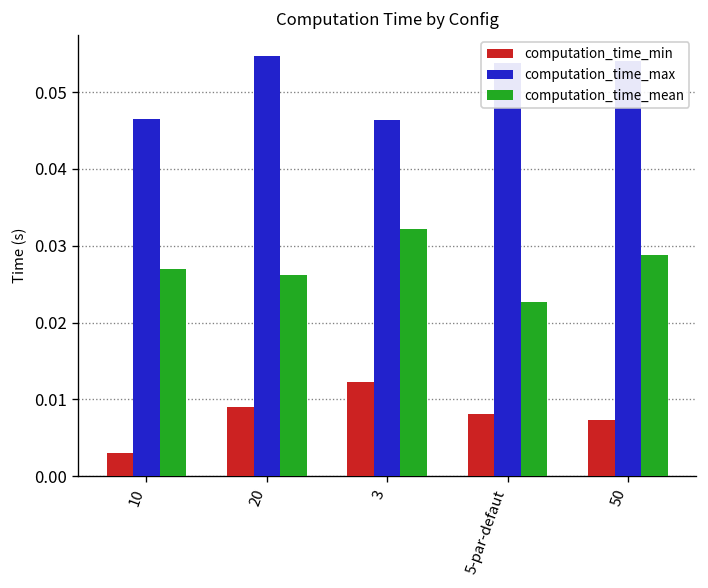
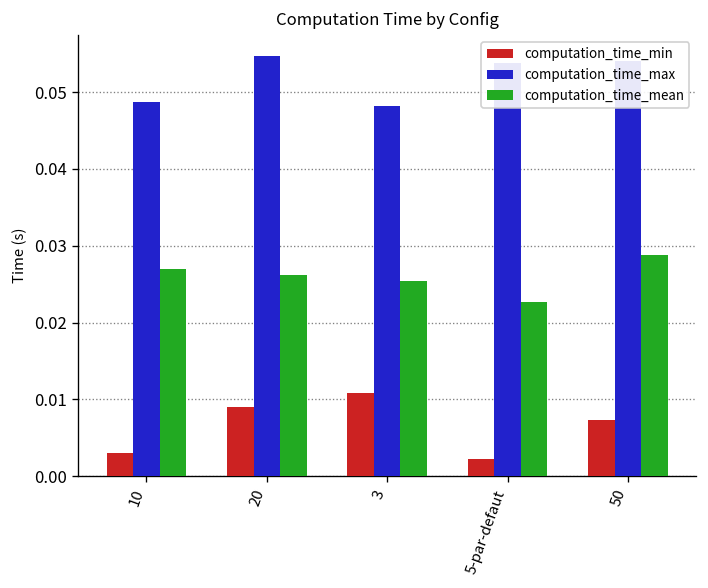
  {
    "computation_time_min": {
      "10": 0.003,
      "20": 0.009,
-     "3": 0.012,
-     "5-par-defaut": 0.008,
+     "3": 0.011,
+     "5-par-defaut": 0.002,
      "50": 0.007
    },
    "computation_time_max": {
-     "10": 0.047,
+     "10": 0.049,
      "20": 0.055,
-     "3": 0.046
+     "3": 0.048
    },
    "computation_time_mean": {
      "10": 0.027,
      "20": 0.026,
-     "3": 0.032,
+     "3": 0.025,
      "5-par-defaut": 0.023,
      "50": 0.029
    }
  }
